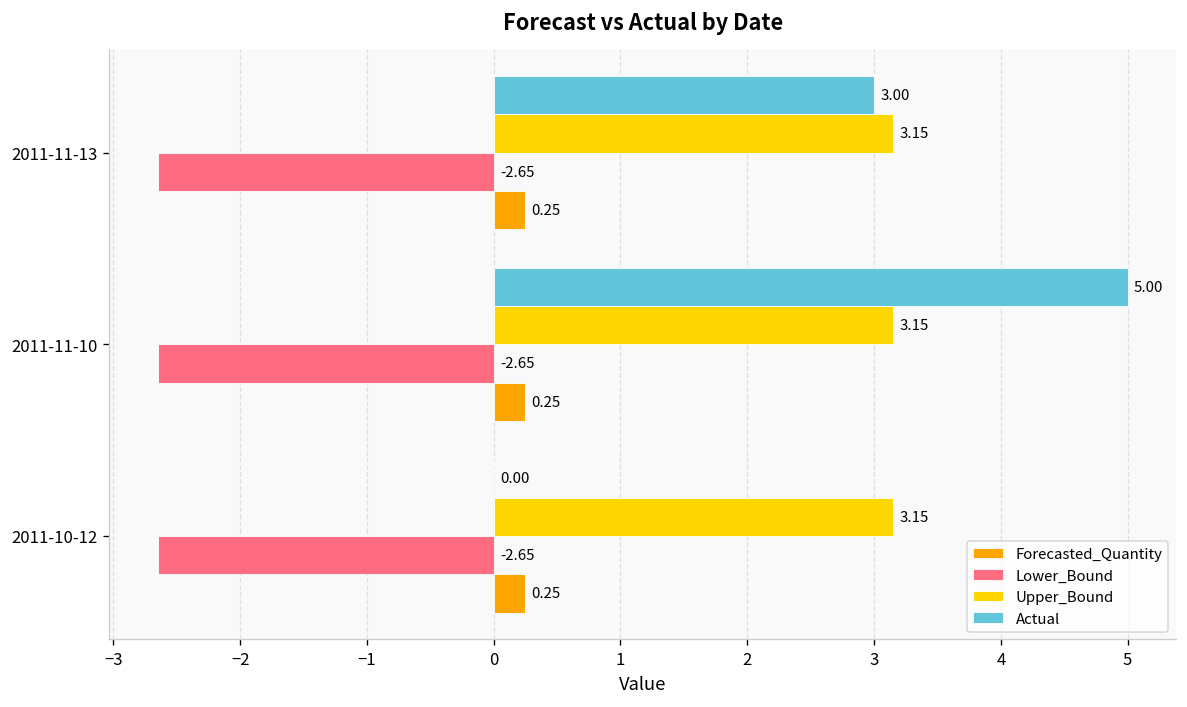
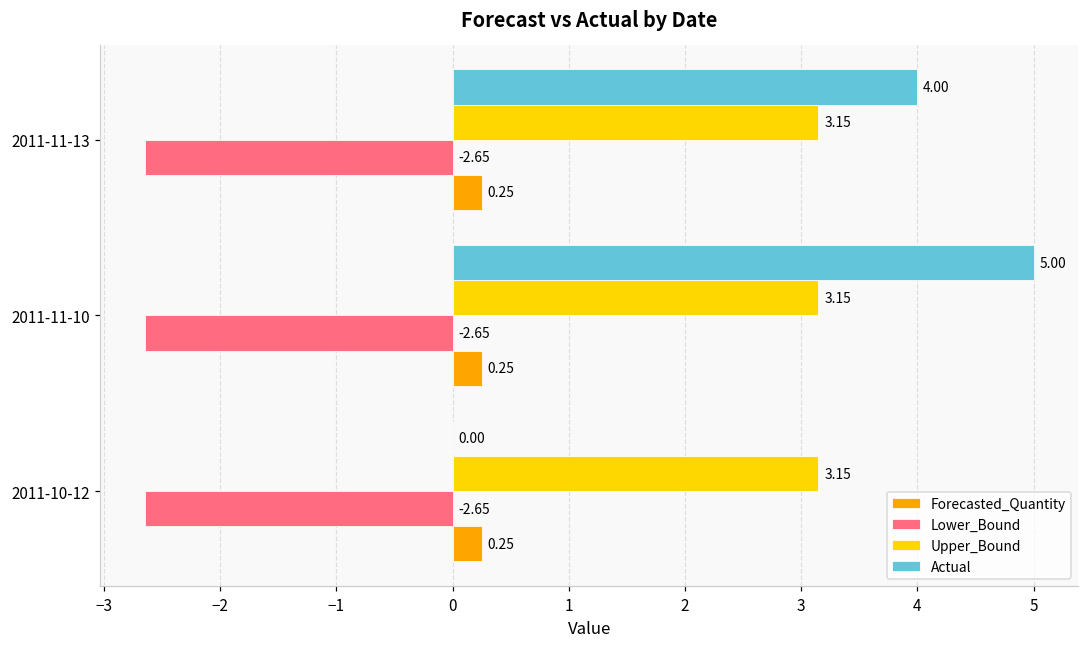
  {
    "Lower_Bound": {
      "2011-11-13": -2.65,
      "2011-11-10": -2.65,
      "2011-10-12": -2.65
    },
    "Actual": {
-     "2011-11-13": 3.00,
+     "2011-11-13": 4.00,
      "2011-11-10": 5.00,
      "2011-10-12": 0.00
    }
  }
